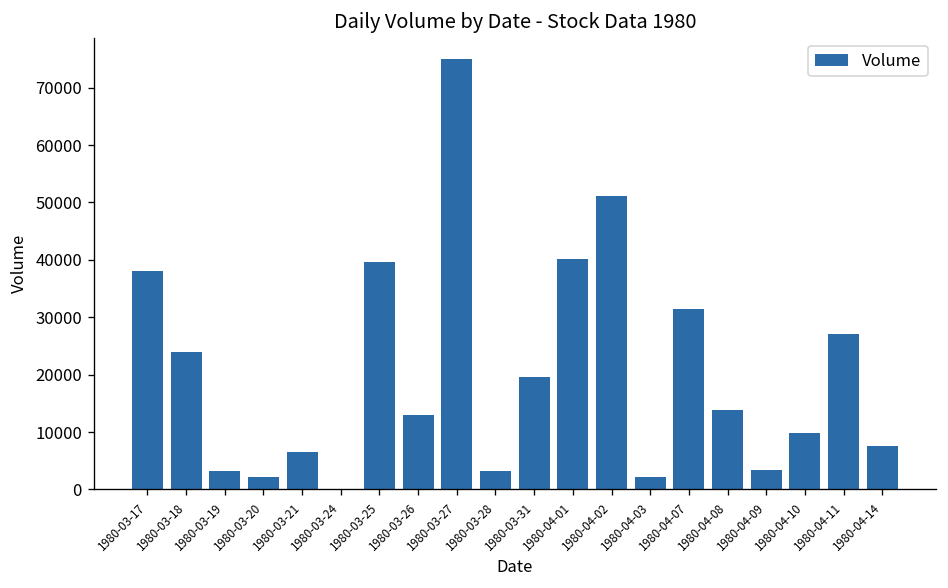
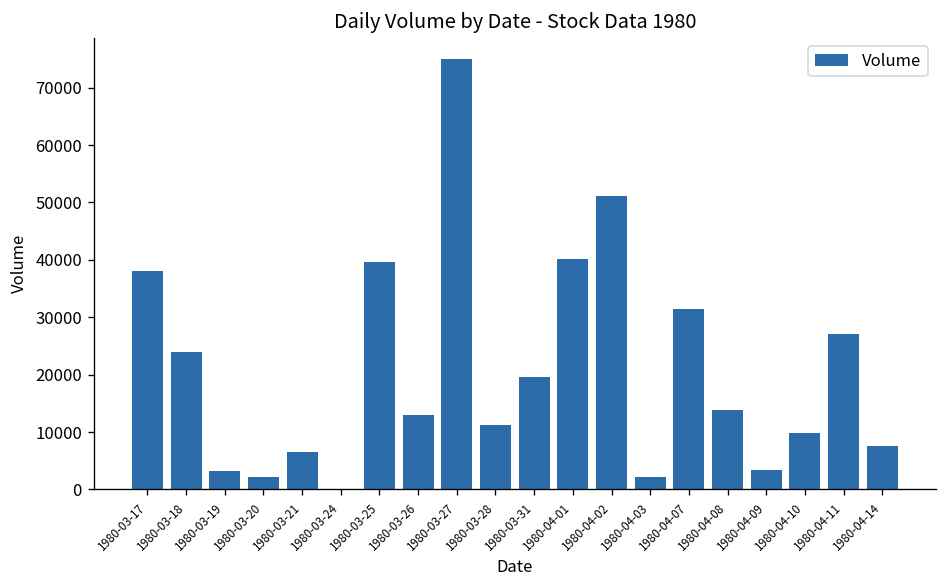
  {
    "1980-03-17": 38000,
    "1980-03-18": 24000,
    "1980-03-19": 3000,
    "1980-03-20": 2000,
    "1980-03-21": 7000,
    "1980-03-24": 0,
    "1980-03-25": 40000,
    "1980-03-26": 13000,
    "1980-03-27": 75000,
-   "1980-03-28": 3000,
+   "1980-03-28": 11000,
    "1980-03-31": 20000,
    "1980-04-01": 40000,
    "1980-04-02": 51000,
    "1980-04-03": 2000,
    "1980-04-07": 32000,
    "1980-04-08": 14000,
    "1980-04-09": 3000,
    "1980-04-10": 10000,
    "1980-04-11": 27000,
    "1980-04-14": 8000
  }
